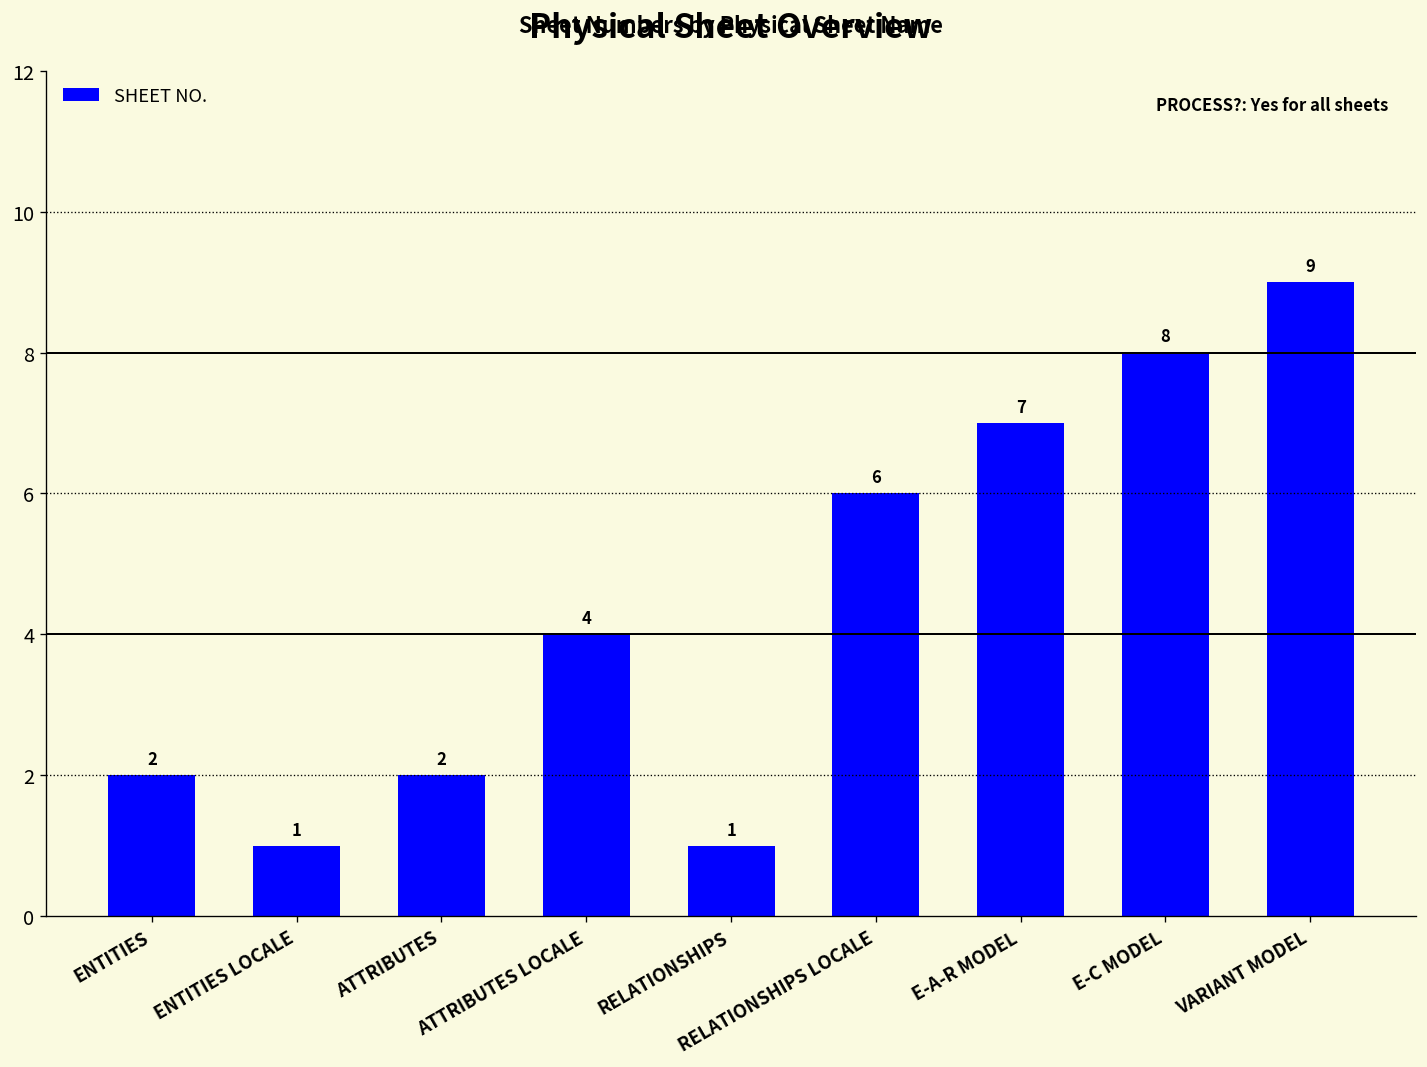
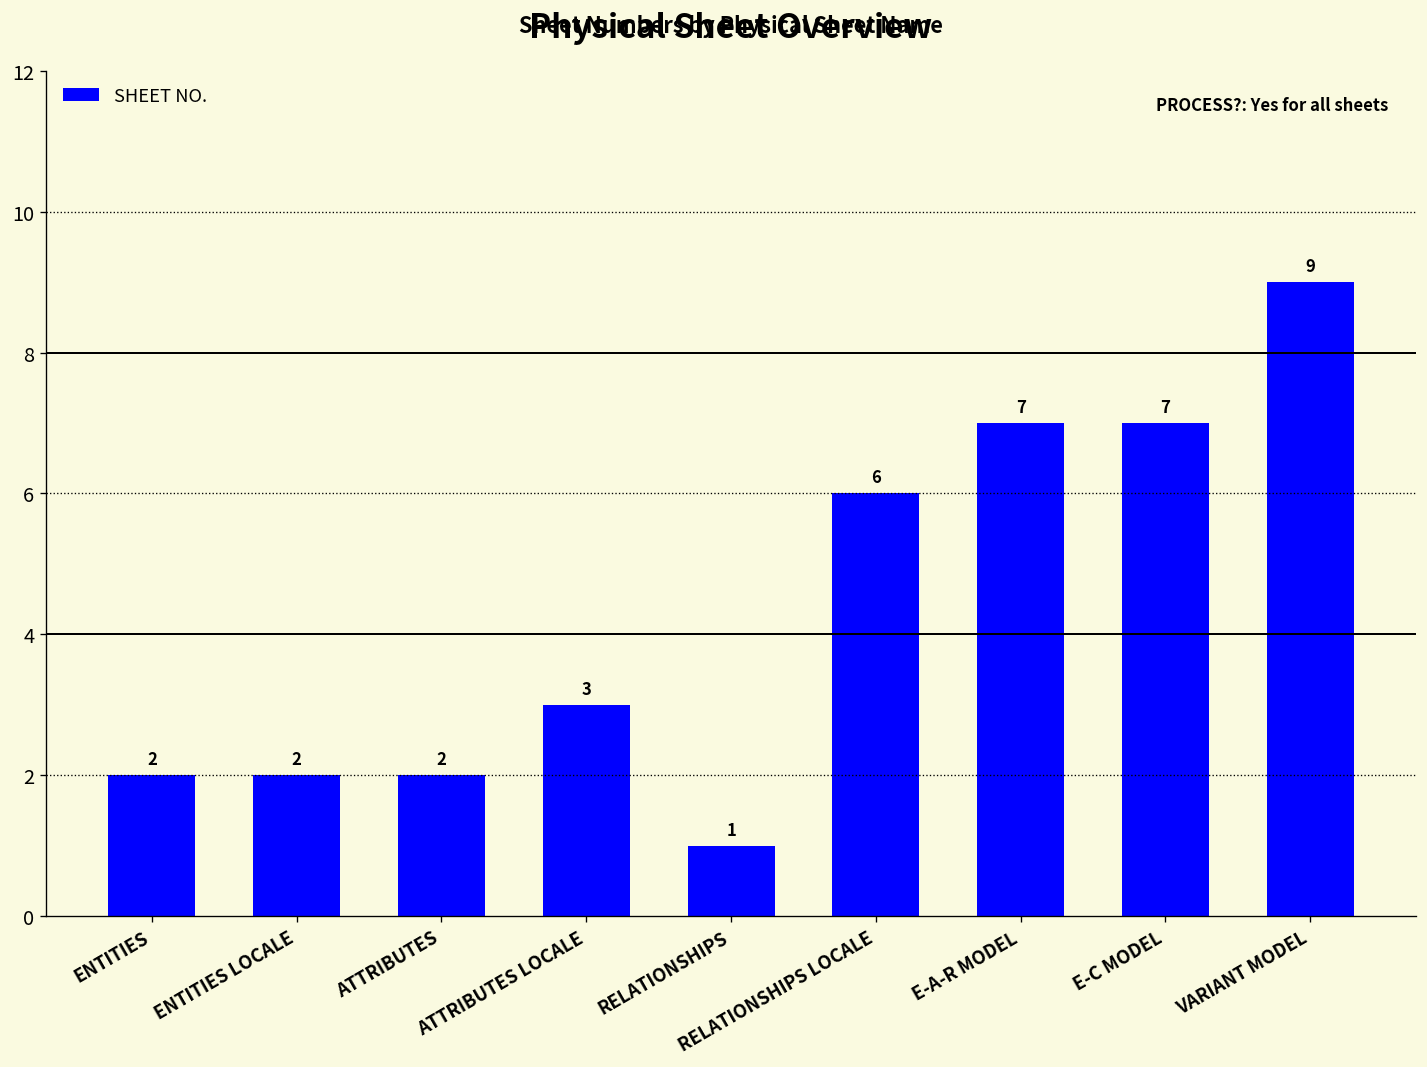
  {
    "ENTITIES": 2,
-   "ENTITIES LOCALE": 1,
+   "ENTITIES LOCALE": 2,
    "ATTRIBUTES": 2,
-   "ATTRIBUTES LOCALE": 4,
+   "ATTRIBUTES LOCALE": 3,
    "RELATIONSHIPS": 1,
    "RELATIONSHIPS LOCALE": 6,
    "E-A-R MODEL": 7,
-   "E-C MODEL": 8,
+   "E-C MODEL": 7,
    "VARIANT MODEL": 9
  }
